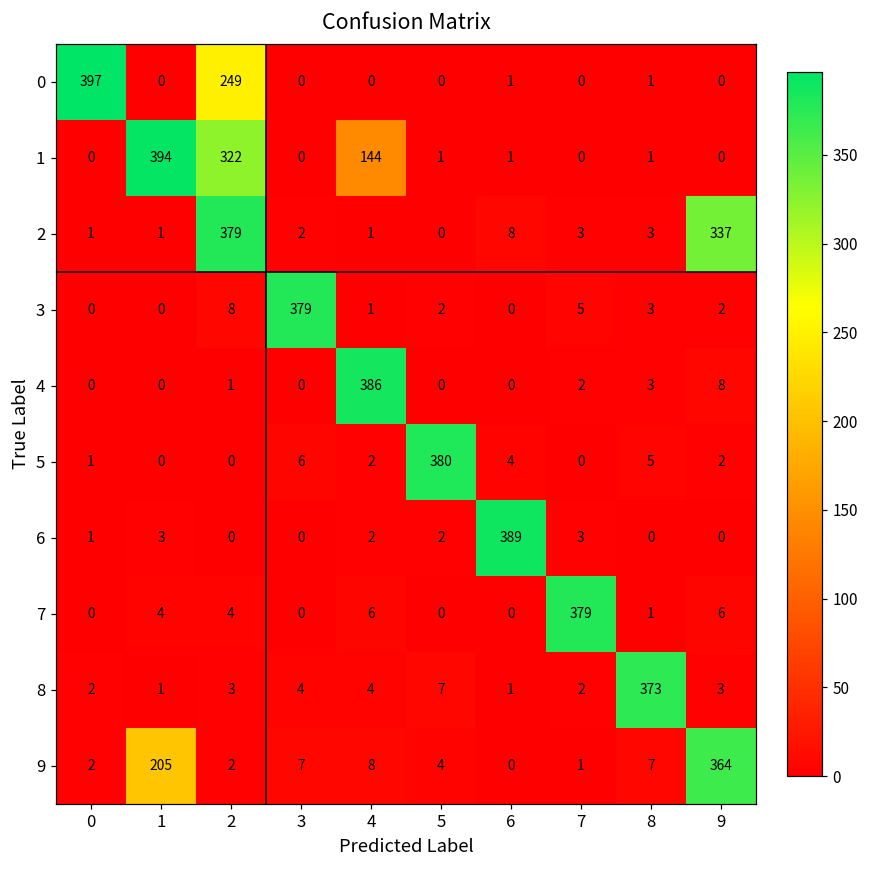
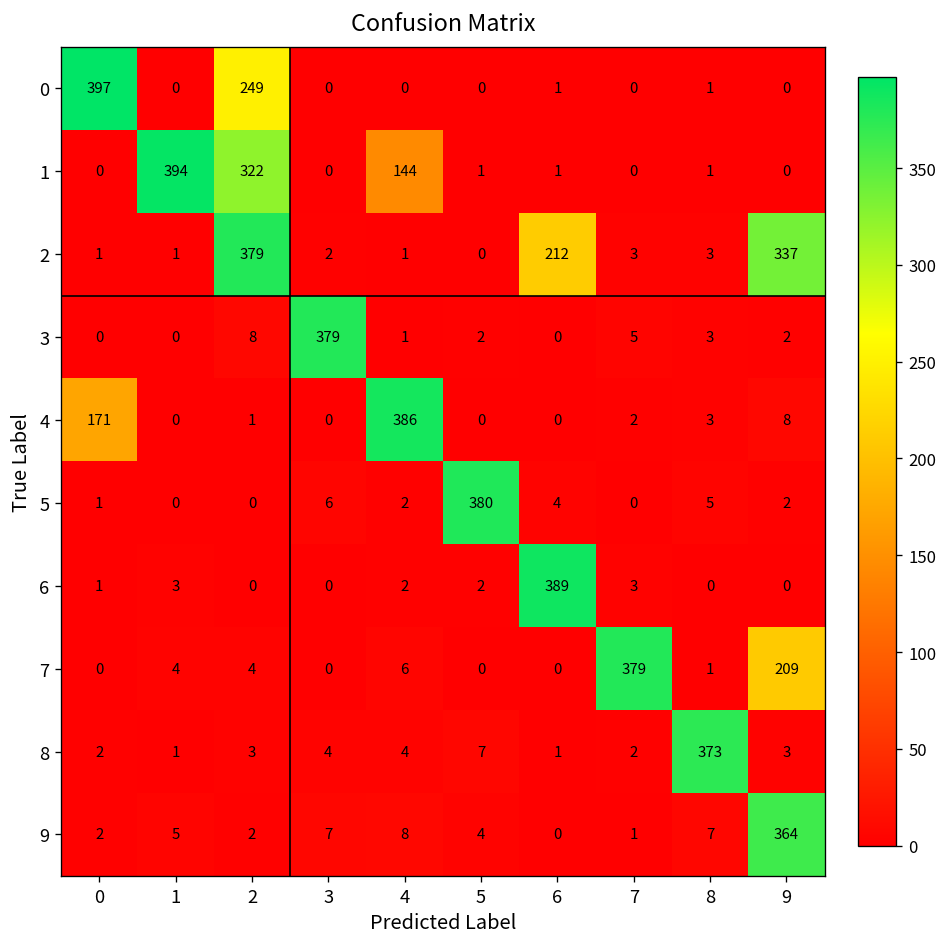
  {
    "0": {
      "0": 397,
      "1": 0,
      "2": 249,
      "3": 0,
      "4": 0,
      "5": 0,
      "6": 1,
      "7": 0,
      "8": 1,
      "9": 0
    },
    "1": {
      "0": 0,
      "1": 394,
      "2": 322,
      "3": 0,
      "4": 144,
      "5": 1,
      "6": 1,
      "7": 0,
      "8": 1,
      "9": 0
    },
    "2": {
      "0": 1,
      "1": 1,
      "2": 379,
      "3": 2,
      "4": 1,
      "5": 0,
-     "6": 8,
+     "6": 212,
      "7": 3,
      "8": 3,
      "9": 337
    },
    "3": {
      "0": 0,
      "1": 0,
      "2": 8,
      "3": 379,
      "4": 1,
      "5": 2,
      "6": 0,
      "7": 5,
      "8": 3,
      "9": 2
    },
    "4": {
-     "0": 0,
+     "0": 171,
      "1": 0,
      "2": 1,
      "3": 0,
      "4": 386,
      "5": 0,
      "6": 0,
      "7": 2,
      "8": 3,
      "9": 8
    },
    "5": {
      "0": 1,
      "1": 0,
      "2": 0,
      "3": 6,
      "4": 2,
      "5": 380,
      "6": 4,
      "7": 0,
      "8": 5,
      "9": 2
    },
    "6": {
      "0": 1,
      "1": 3,
      "2": 0,
      "3": 0,
      "4": 2,
      "5": 2,
      "6": 389,
      "7": 3,
      "8": 0,
      "9": 0
    },
    "7": {
      "0": 0,
      "1": 4,
      "2": 4,
      "3": 0,
      "4": 6,
      "5": 0,
      "6": 0,
      "7": 379,
      "8": 1,
-     "9": 6
+     "9": 209
    },
    "8": {
      "0": 2,
      "1": 1,
      "2": 3,
      "3": 4,
      "4": 4,
      "5": 7,
      "6": 1,
      "7": 2,
      "8": 373,
      "9": 3
    },
    "9": {
      "0": 2,
-     "1": 205,
+     "1": 5,
      "2": 2,
      "3": 7,
      "4": 8,
      "5": 4,
      "6": 0,
      "7": 1,
      "8": 7,
      "9": 364
    }
  }
